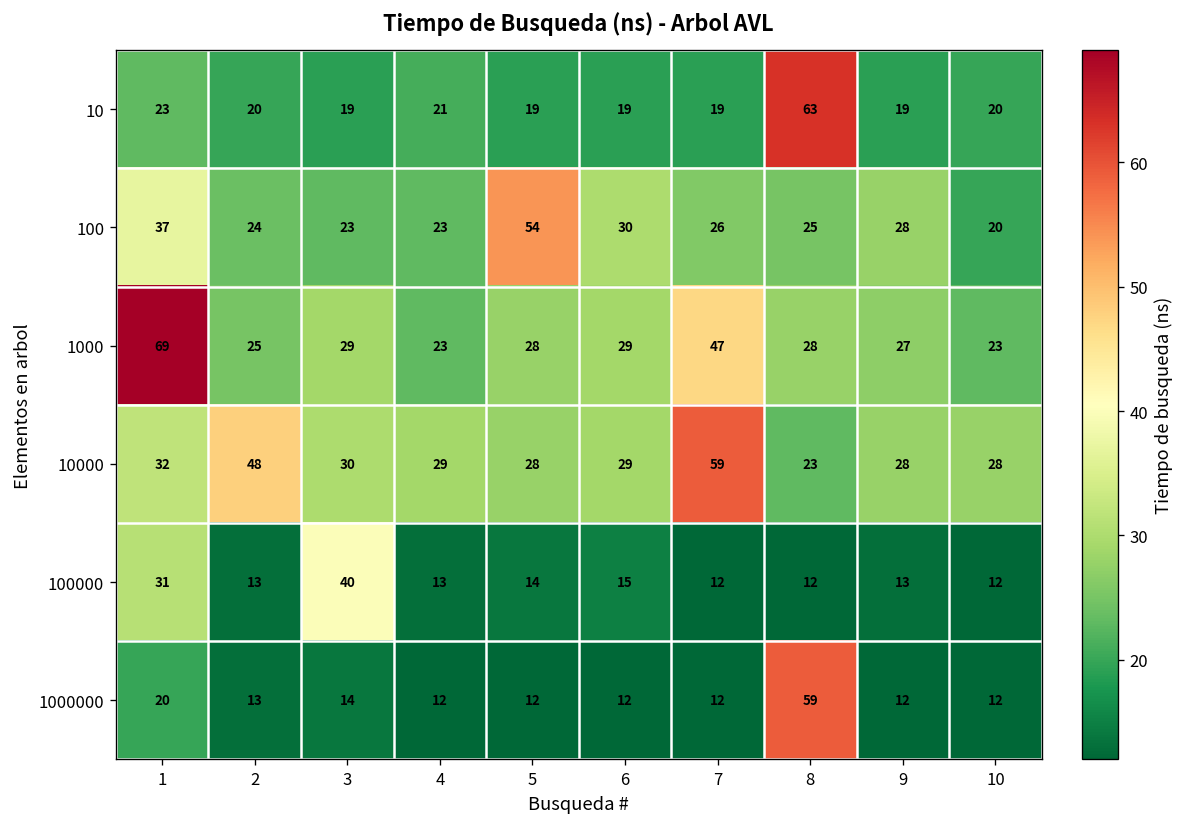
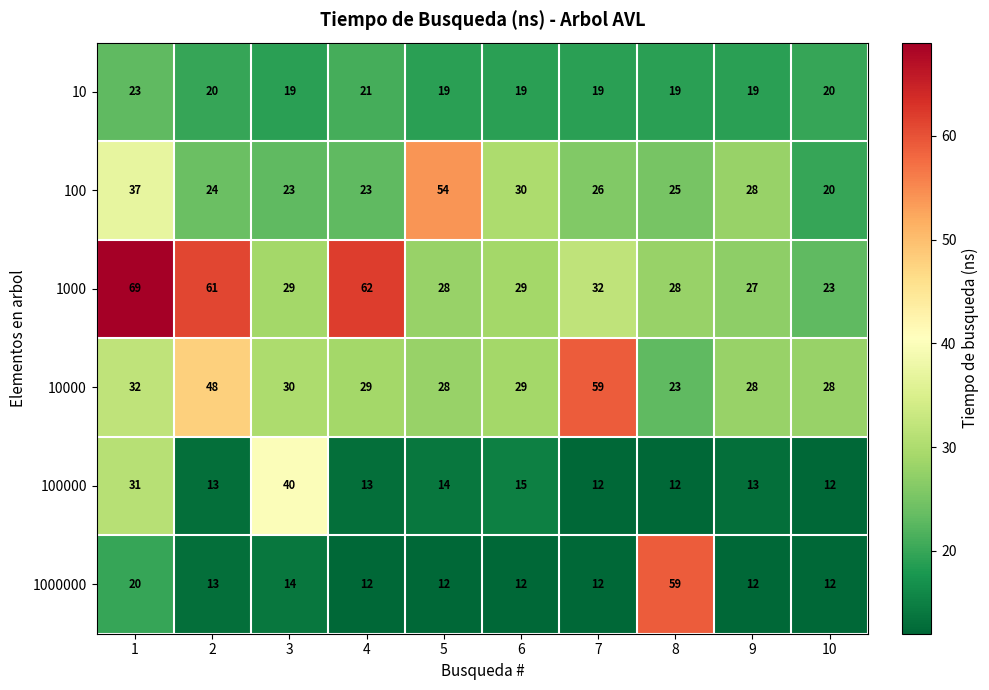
  {
    "10": {
      "1": 23,
      "2": 20,
      "3": 19,
      "4": 21,
      "5": 19,
      "6": 19,
      "7": 19,
-     "8": 63,
+     "8": 19,
      "9": 19,
      "10": 20
    },
    "100": {
      "1": 37,
      "2": 24,
      "3": 23,
      "4": 23,
      "5": 54,
      "6": 30,
      "7": 26,
      "8": 25,
      "9": 28,
      "10": 20
    },
    "1000": {
      "1": 69,
-     "2": 25,
+     "2": 61,
      "3": 29,
-     "4": 23,
+     "4": 62,
      "5": 28,
      "6": 29,
-     "7": 47,
+     "7": 32,
      "8": 28,
      "9": 27,
      "10": 23
    },
    "10000": {
      "1": 32,
      "2": 48,
      "3": 30,
      "4": 29,
      "5": 28,
      "6": 29,
      "7": 59,
      "8": 23,
      "9": 28,
      "10": 28
    },
    "100000": {
      "1": 31,
      "2": 13,
      "3": 40,
      "4": 13,
      "5": 14,
      "6": 15,
      "7": 12,
      "8": 12,
      "9": 13,
      "10": 12
    },
    "1000000": {
      "1": 20,
      "2": 13,
      "3": 14,
      "4": 12,
      "5": 12,
      "6": 12,
      "7": 12,
      "8": 59,
      "9": 12,
      "10": 12
    }
  }
